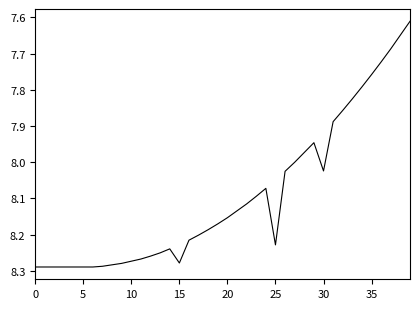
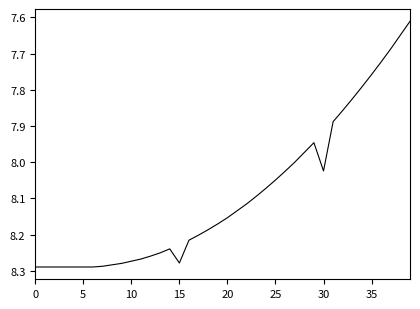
  {
    "0": 8.29,
    "5": 8.29,
    "10": 8.27,
    "15": 8.28,
    "20": 8.15,
-   "25": 8.23,
+   "25": 8.05,
    "30": 8.02,
    "35": 7.76
  }
